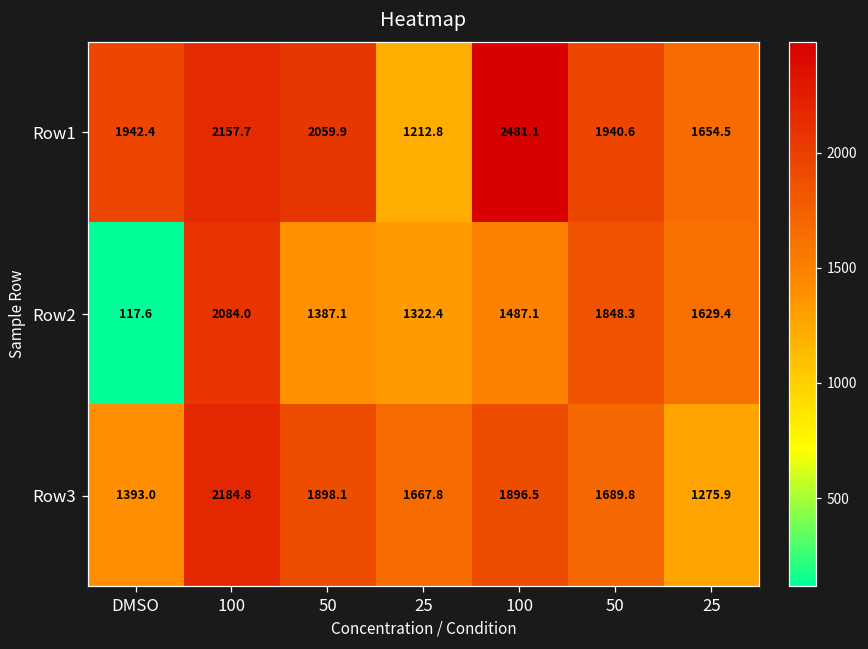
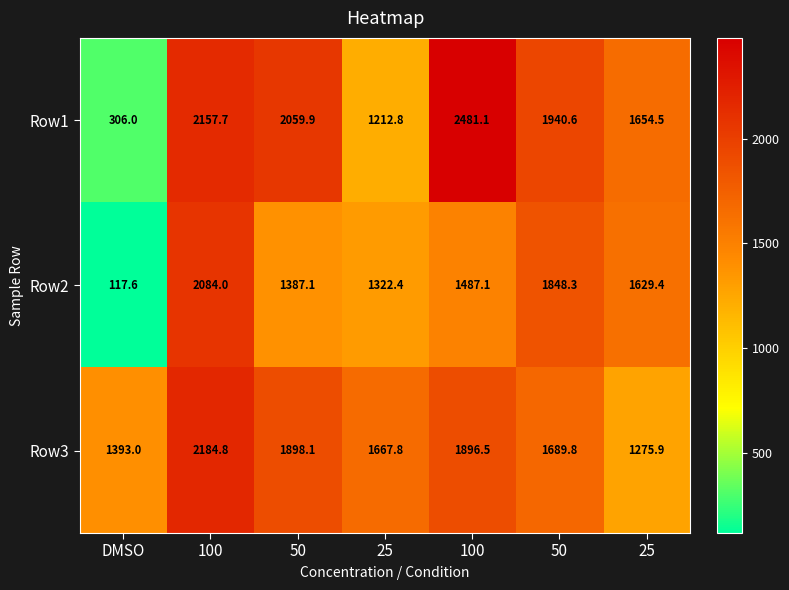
  {
    "Row1": {
-     "DMSO": 1942.4
+     "DMSO": 306.0
    },
    "Row2": {
      "DMSO": 117.6
    },
    "Row3": {
      "DMSO": 1393.0
    }
  }
